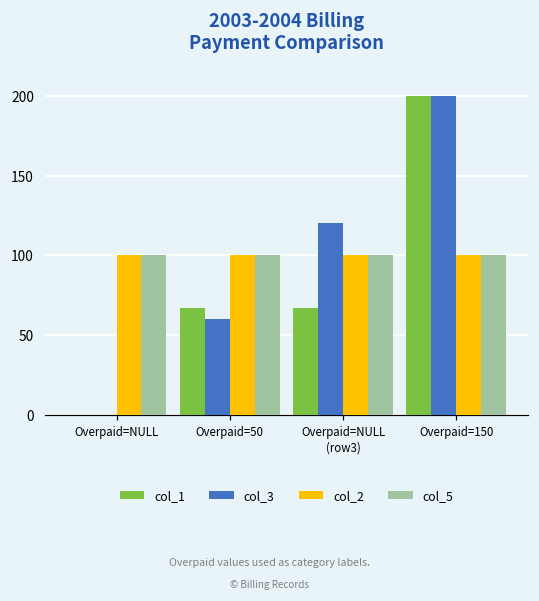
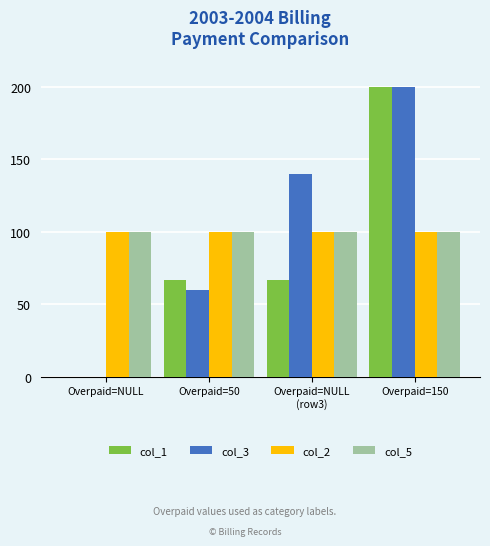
  {
    "col_1": {
      "Overpaid=NULL": 0,
      "Overpaid=50": 67,
      "Overpaid=NULL (row3)": 67,
      "Overpaid=150": 200
    },
    "col_3": {
      "Overpaid=NULL": 0,
      "Overpaid=50": 60,
-     "Overpaid=NULL (row3)": 120,
+     "Overpaid=NULL (row3)": 140,
      "Overpaid=150": 200
    },
    "col_2": {
      "Overpaid=NULL": 100,
      "Overpaid=50": 100,
      "Overpaid=NULL (row3)": 100,
      "Overpaid=150": 100
    },
    "col_5": {
      "Overpaid=NULL": 100,
      "Overpaid=50": 100,
      "Overpaid=NULL (row3)": 100,
      "Overpaid=150": 100
    }
  }
